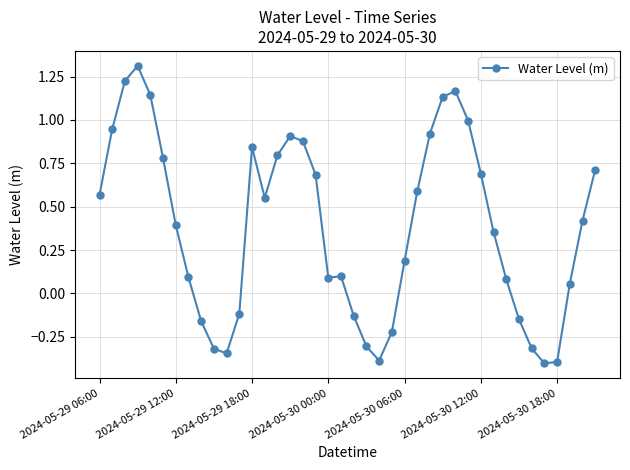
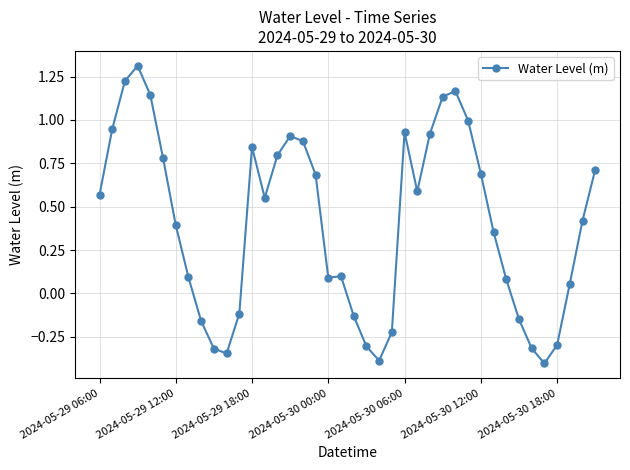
  {
    "2024-05-29 06:00": 0.57,
    "2024-05-29 12:00": 0.39,
    "2024-05-29 18:00": 0.84,
    "2024-05-30 00:00": 0.09,
-   "2024-05-30 06:00": 0.19,
+   "2024-05-30 06:00": 0.93,
    "2024-05-30 12:00": 0.69,
-   "2024-05-30 18:00": -0.39
+   "2024-05-30 18:00": -0.30
  }
